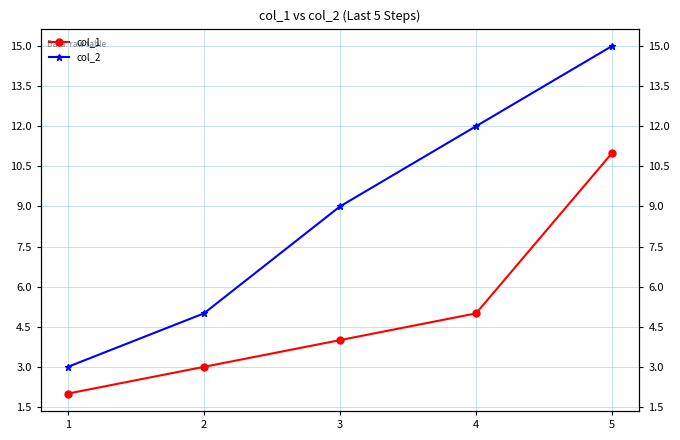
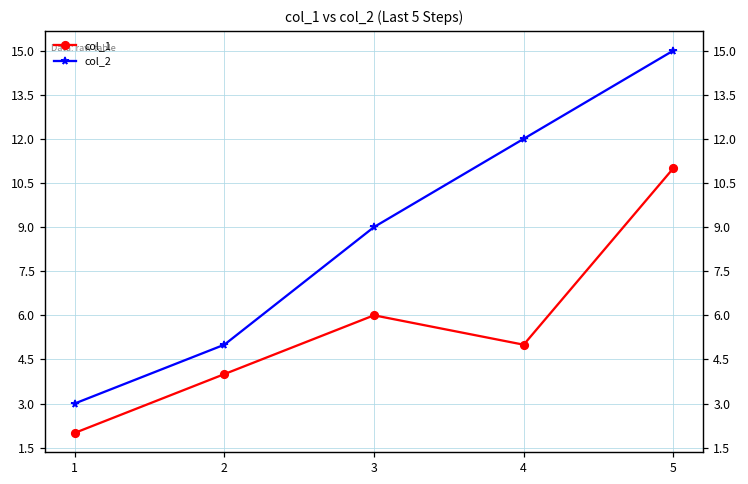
  {
    "col_1": {
      "1": 2,
-     "2": 3,
-     "3": 4,
+     "2": 4,
+     "3": 6,
      "4": 5,
      "5": 11
    },
    "col_2": {
      "1": 3,
      "2": 5,
      "3": 9,
      "4": 12,
      "5": 15
    }
  }
